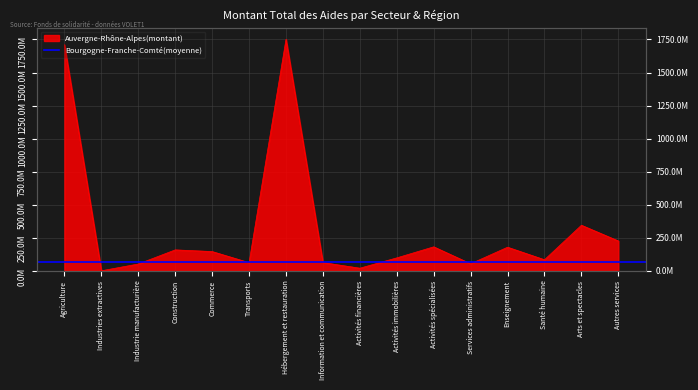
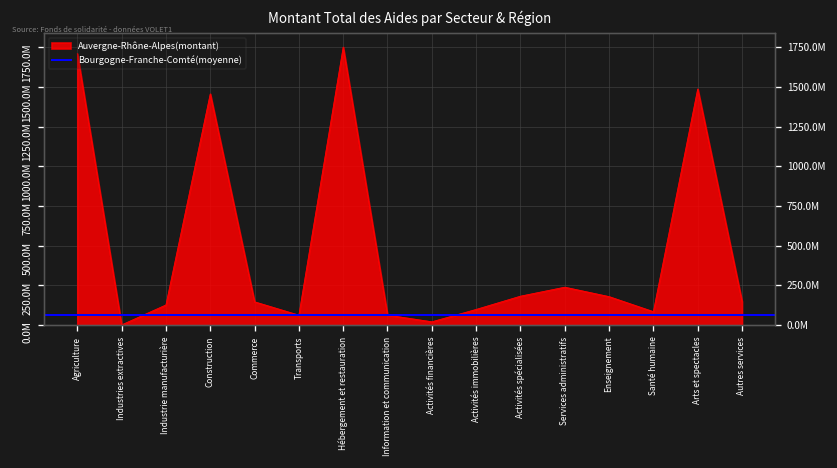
  {
    "Industries extractives": 0,
-   "Industrie manufacturière": 50000000,
-   "Construction": 160000000,
+   "Industrie manufacturière": 130000000,
+   "Construction": 1460000000,
    "Commerce": 150000000,
    "Transports": 60000000,
    "Hébergement et restauration": 1750000000,
    "Information et communication": 60000000,
    "Activités financières": 20000000,
    "Activités immobilières": 100000000,
    "Activités spécialisées": 180000000,
-   "Services administratifs": 50000000,
+   "Services administratifs": 240000000,
    "Enseignement": 180000000,
    "Santé humaine": 80000000,
-   "Arts et spectacles": 340000000,
-   "Autres services": 230000000
+   "Arts et spectacles": 1490000000,
+   "Autres services": 150000000
  }
